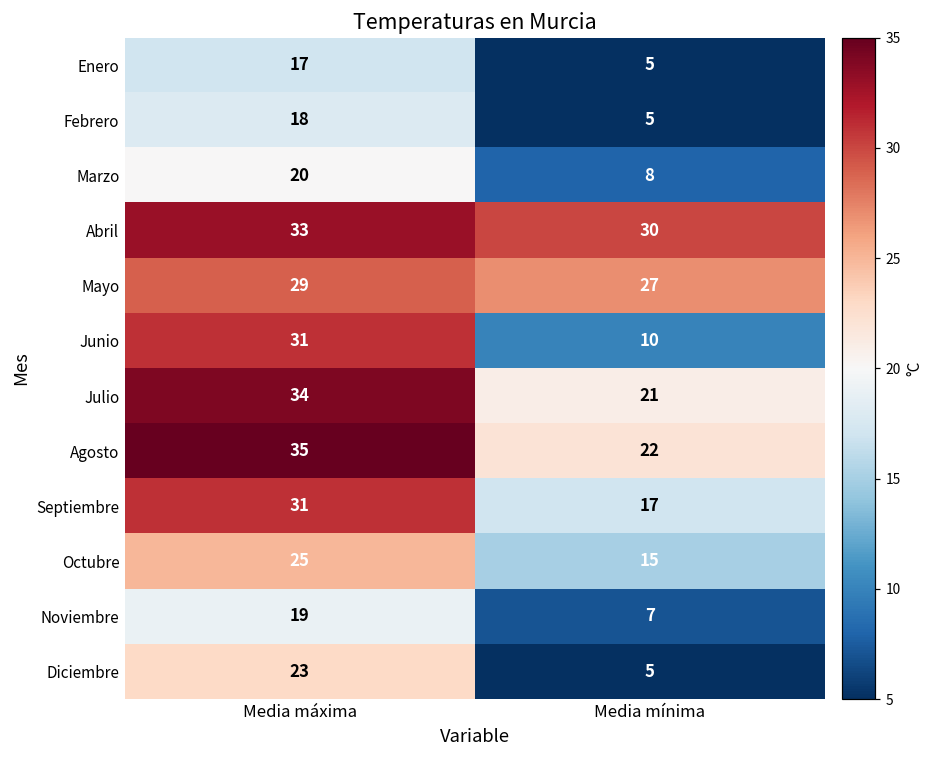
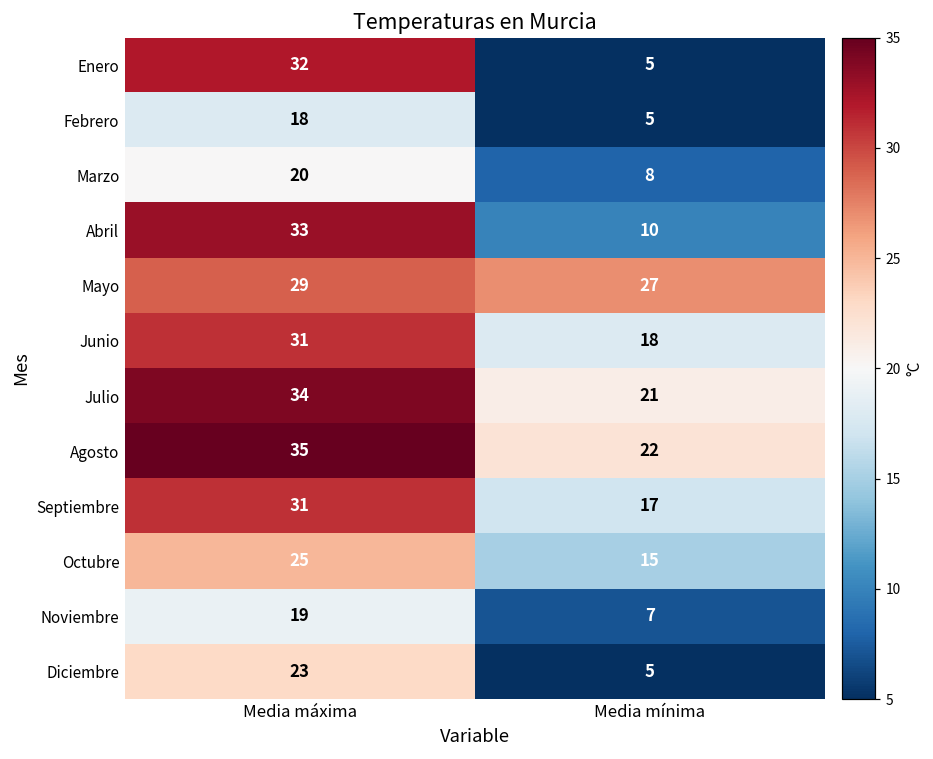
  {
    "Enero": {
-     "Media máxima": 17,
+     "Media máxima": 32,
      "Media mínima": 5
    },
    "Febrero": {
      "Media máxima": 18,
      "Media mínima": 5
    },
    "Marzo": {
      "Media máxima": 20,
      "Media mínima": 8
    },
    "Abril": {
      "Media máxima": 33,
-     "Media mínima": 30
+     "Media mínima": 10
    },
    "Mayo": {
      "Media máxima": 29,
      "Media mínima": 27
    },
    "Junio": {
      "Media máxima": 31,
-     "Media mínima": 10
+     "Media mínima": 18
    },
    "Julio": {
      "Media máxima": 34,
      "Media mínima": 21
    },
    "Agosto": {
      "Media máxima": 35,
      "Media mínima": 22
    },
    "Septiembre": {
      "Media máxima": 31,
      "Media mínima": 17
    },
    "Octubre": {
      "Media máxima": 25,
      "Media mínima": 15
    },
    "Noviembre": {
      "Media máxima": 19,
      "Media mínima": 7
    },
    "Diciembre": {
      "Media máxima": 23,
      "Media mínima": 5
    }
  }
